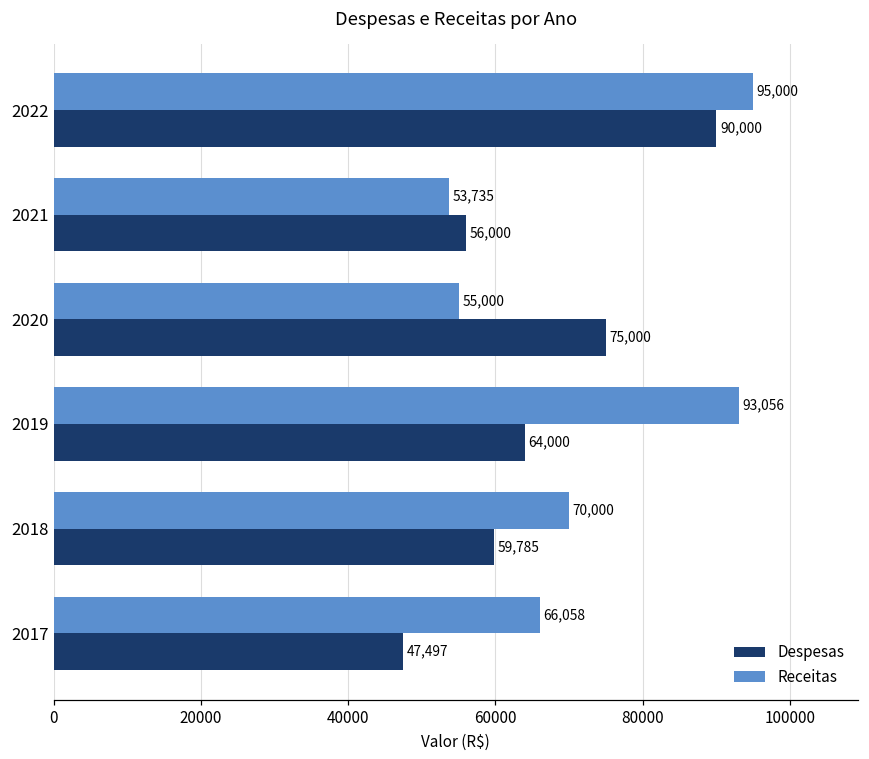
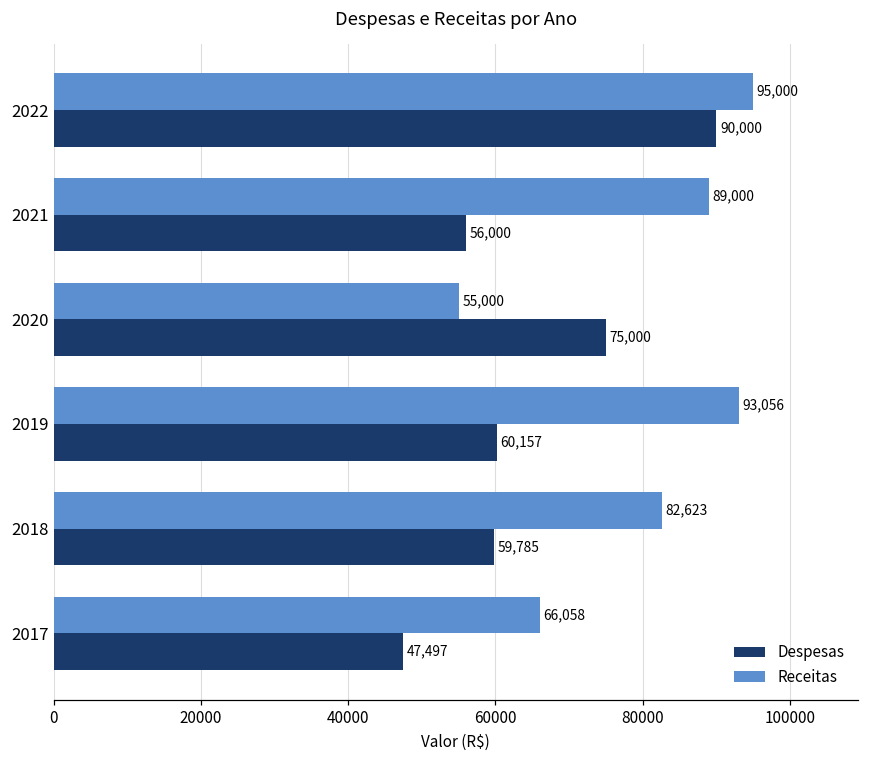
  {
    "Despesas": {
      "2022": "90,000",
      "2021": "56,000",
      "2020": "75,000",
-     "2019": "64,000",
+     "2019": "60,157",
      "2018": "59,785",
      "2017": "47,497"
    },
    "Receitas": {
      "2022": "95,000",
-     "2021": "53,735",
+     "2021": "89,000",
      "2020": "55,000",
      "2019": "93,056",
-     "2018": "70,000",
+     "2018": "82,623",
      "2017": "66,058"
    }
  }
